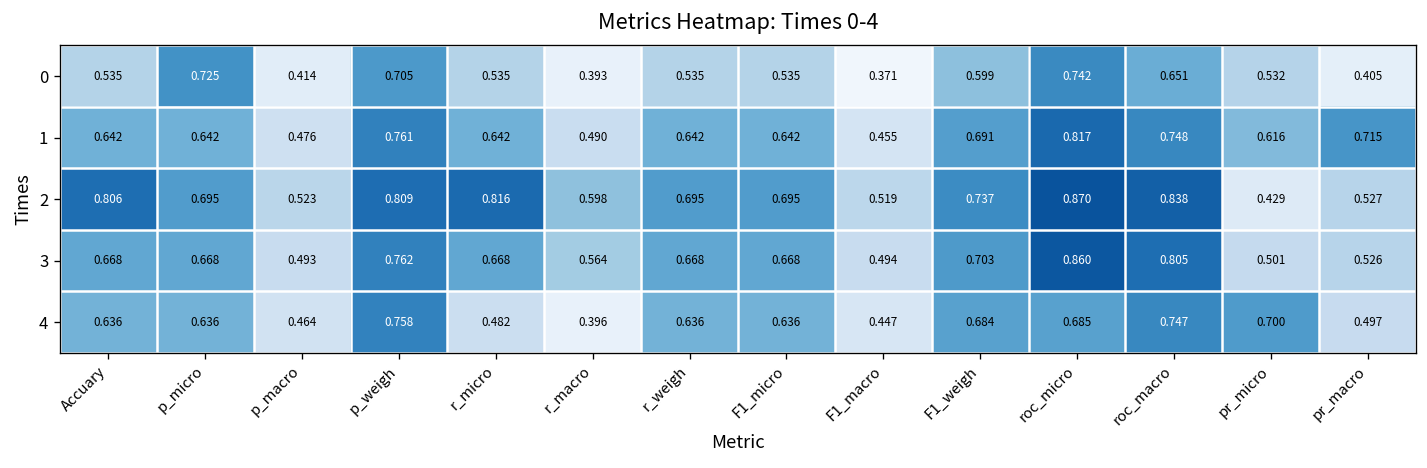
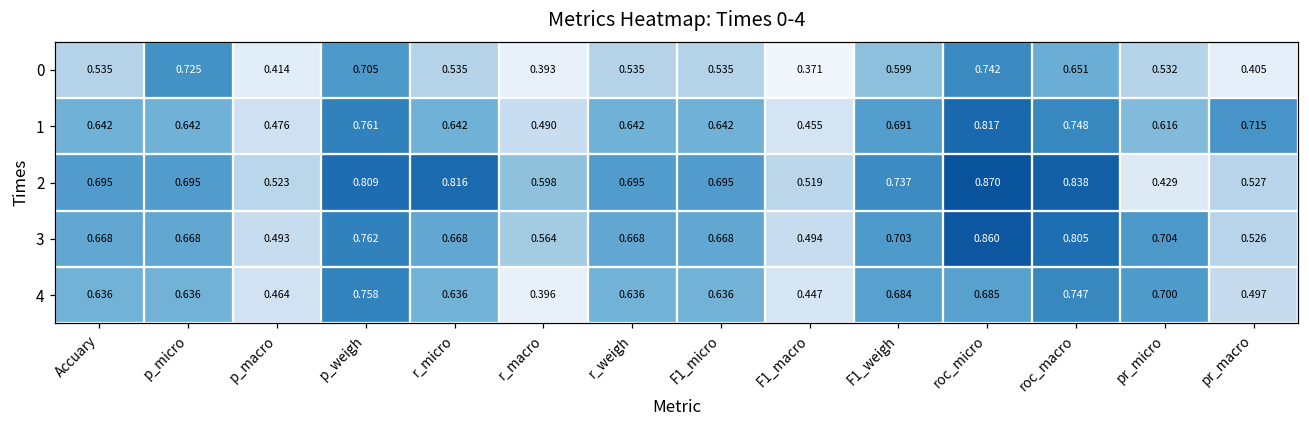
  {
    "0": {
      "Accuary": 0.535,
      "p_micro": 0.725,
      "p_macro": 0.414,
      "p_weigh": 0.705,
      "r_micro": 0.535,
      "r_macro": 0.393,
      "r_weigh": 0.535,
      "F1_micro": 0.535,
      "F1_macro": 0.371,
      "F1_weigh": 0.599,
      "roc_micro": 0.742,
      "roc_macro": 0.651,
      "pr_micro": 0.532,
      "pr_macro": 0.405
    },
    "1": {
      "Accuary": 0.642,
      "p_micro": 0.642,
      "p_macro": 0.476,
      "p_weigh": 0.761,
      "r_micro": 0.642,
      "r_macro": 0.490,
      "r_weigh": 0.642,
      "F1_micro": 0.642,
      "F1_macro": 0.455,
      "F1_weigh": 0.691,
      "roc_micro": 0.817,
      "roc_macro": 0.748,
      "pr_micro": 0.616,
      "pr_macro": 0.715
    },
    "2": {
-     "Accuary": 0.806,
+     "Accuary": 0.695,
      "p_micro": 0.695,
      "p_macro": 0.523,
      "p_weigh": 0.809,
      "r_micro": 0.816,
      "r_macro": 0.598,
      "r_weigh": 0.695,
      "F1_micro": 0.695,
      "F1_macro": 0.519,
      "F1_weigh": 0.737,
      "roc_micro": 0.870,
      "roc_macro": 0.838,
      "pr_micro": 0.429,
      "pr_macro": 0.527
    },
    "3": {
      "Accuary": 0.668,
      "p_micro": 0.668,
      "p_macro": 0.493,
      "p_weigh": 0.762,
      "r_micro": 0.668,
      "r_macro": 0.564,
      "r_weigh": 0.668,
      "F1_micro": 0.668,
      "F1_macro": 0.494,
      "F1_weigh": 0.703,
      "roc_micro": 0.860,
      "roc_macro": 0.805,
-     "pr_micro": 0.501,
+     "pr_micro": 0.704,
      "pr_macro": 0.526
    },
    "4": {
      "Accuary": 0.636,
      "p_micro": 0.636,
      "p_macro": 0.464,
      "p_weigh": 0.758,
-     "r_micro": 0.482,
+     "r_micro": 0.636,
      "r_macro": 0.396,
      "r_weigh": 0.636,
      "F1_micro": 0.636,
      "F1_macro": 0.447,
      "F1_weigh": 0.684,
      "roc_micro": 0.685,
      "roc_macro": 0.747,
      "pr_micro": 0.700,
      "pr_macro": 0.497
    }
  }
